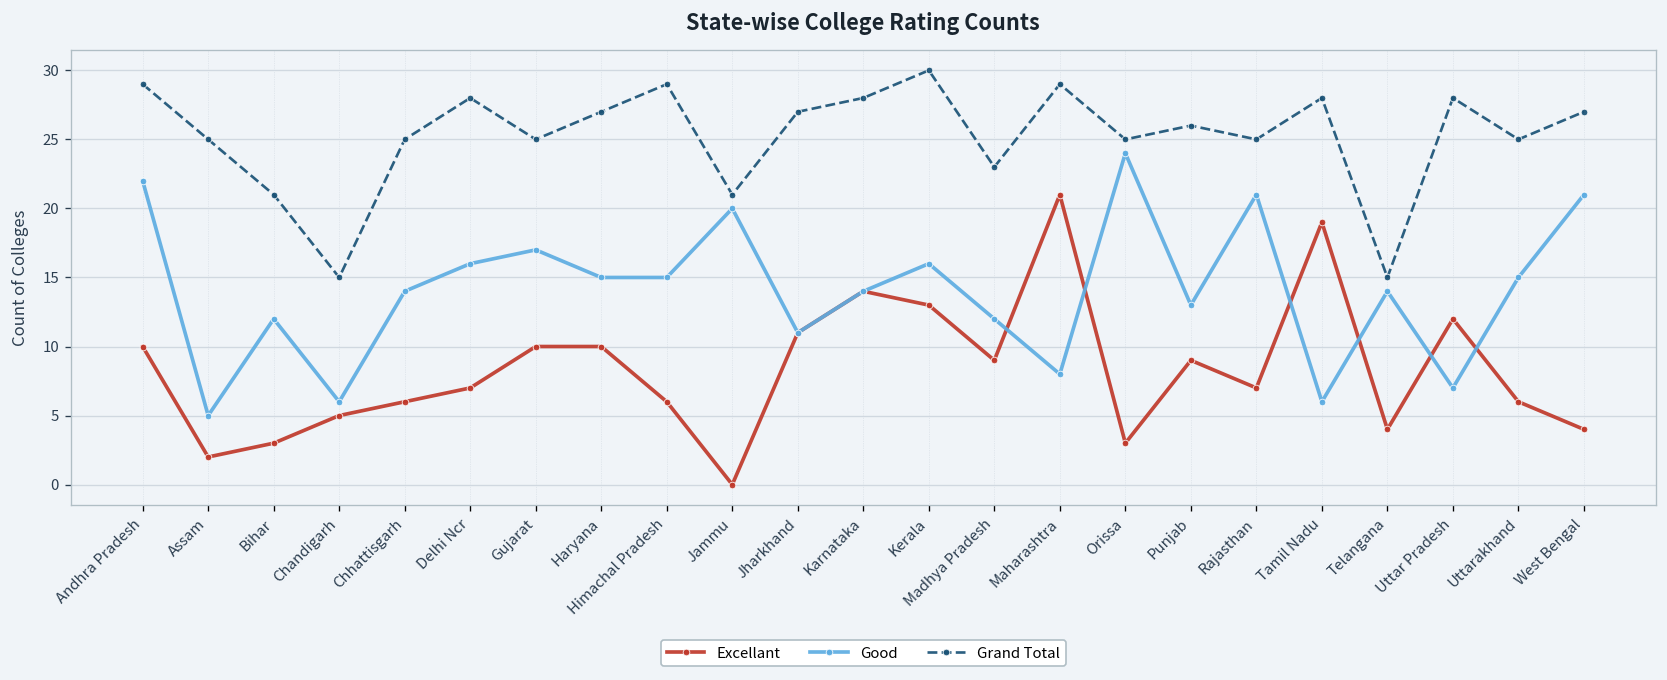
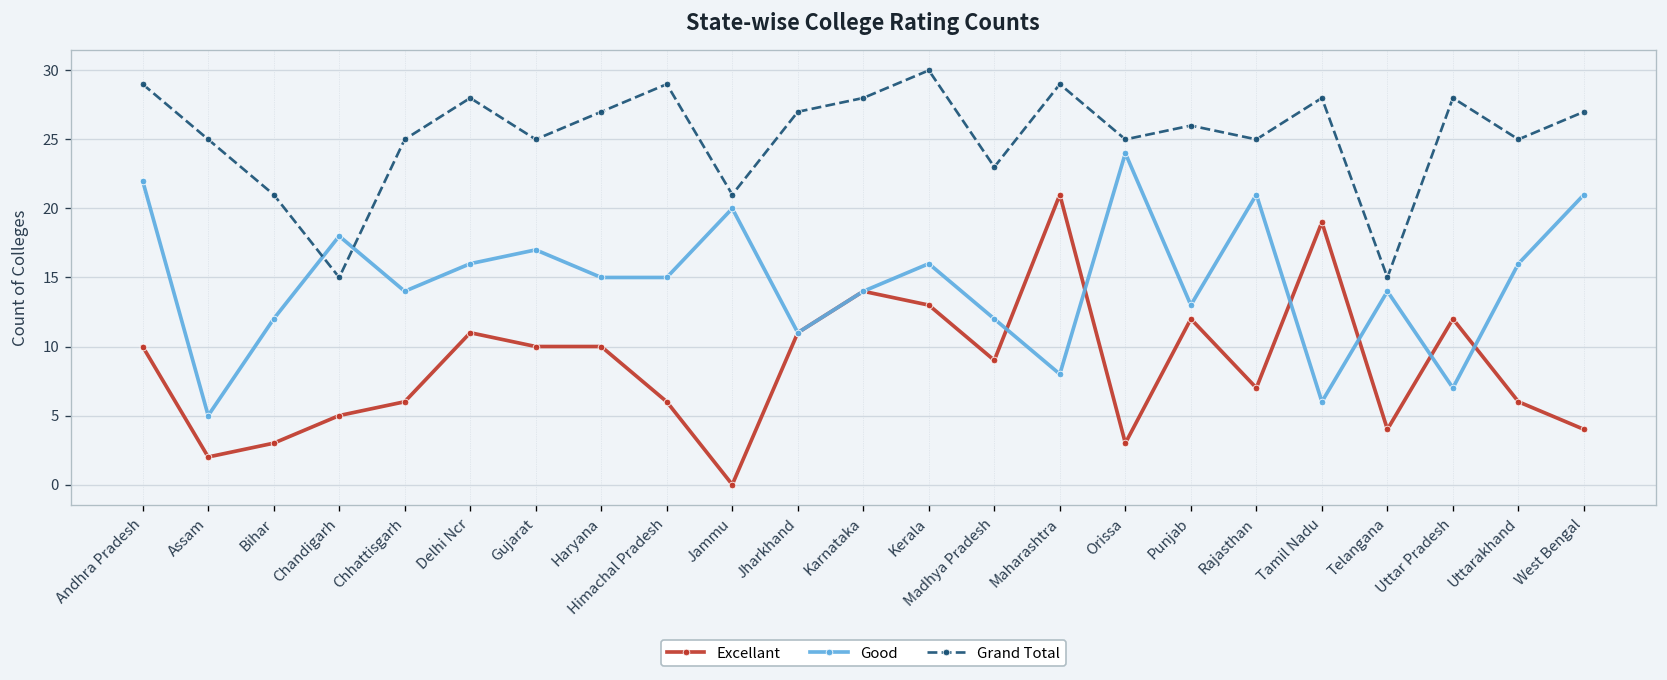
  {
    "Excellant": {
      "Andhra Pradesh": 10,
      "Assam": 2,
      "Bihar": 3,
      "Chandigarh": 5,
      "Chhattisgarh": 6,
-     "Delhi Ncr": 7,
+     "Delhi Ncr": 11,
      "Gujarat": 10,
      "Haryana": 10,
      "Himachal Pradesh": 6,
      "Jammu": 0,
      "Kerala": 13,
      "Madhya Pradesh": 9,
      "Maharashtra": 21,
      "Orissa": 3,
-     "Punjab": 9,
+     "Punjab": 12,
      "Rajasthan": 7,
      "Tamil Nadu": 19,
      "Telangana": 4,
      "Uttar Pradesh": 12,
      "Uttarakhand": 6,
      "West Bengal": 4
    },
    "Good": {
      "Andhra Pradesh": 22,
      "Assam": 5,
      "Bihar": 12,
-     "Chandigarh": 6,
+     "Chandigarh": 18,
      "Chhattisgarh": 14,
      "Delhi Ncr": 16,
      "Gujarat": 17,
      "Haryana": 15,
      "Himachal Pradesh": 15,
      "Jammu": 20,
      "Kerala": 16,
      "Madhya Pradesh": 12,
      "Maharashtra": 8,
      "Orissa": 24,
      "Punjab": 13,
      "Rajasthan": 21,
      "Tamil Nadu": 6,
      "Telangana": 14,
      "Uttar Pradesh": 7,
-     "Uttarakhand": 15,
+     "Uttarakhand": 16,
      "West Bengal": 21
    },
    "Grand Total": {
      "Andhra Pradesh": 29,
      "Assam": 25,
      "Bihar": 21,
      "Chandigarh": 15,
      "Chhattisgarh": 25,
      "Delhi Ncr": 28,
      "Gujarat": 25,
      "Haryana": 27,
      "Himachal Pradesh": 29,
      "Jammu": 21,
      "Jharkhand": 27,
      "Karnataka": 28,
      "Kerala": 30,
      "Madhya Pradesh": 23,
      "Maharashtra": 29,
      "Orissa": 25,
      "Punjab": 26,
      "Rajasthan": 25,
      "Tamil Nadu": 28,
      "Telangana": 15,
      "Uttar Pradesh": 28,
      "Uttarakhand": 25,
      "West Bengal": 27
    }
  }
